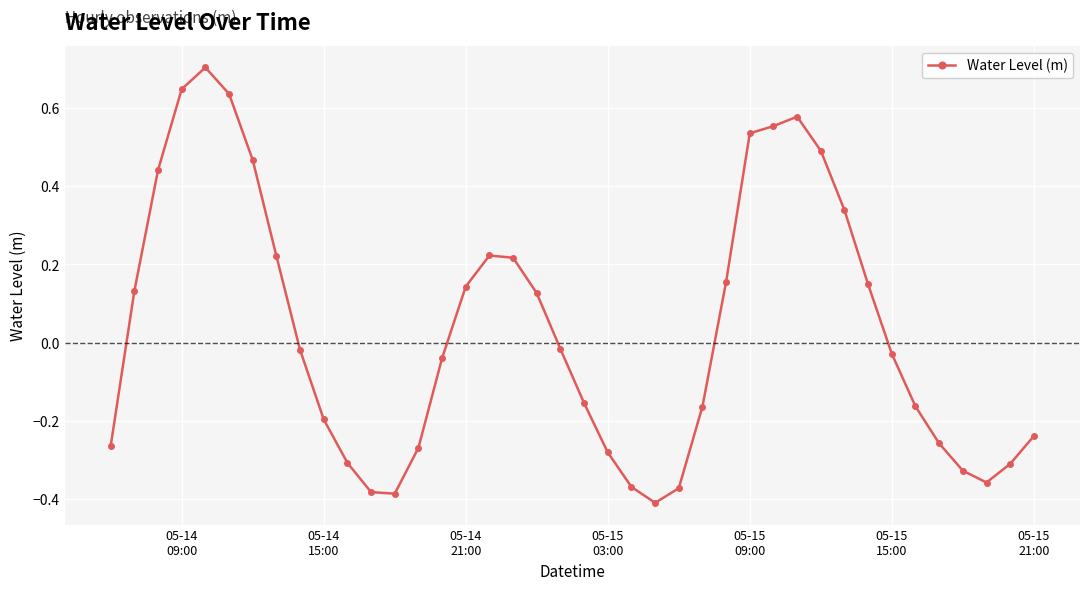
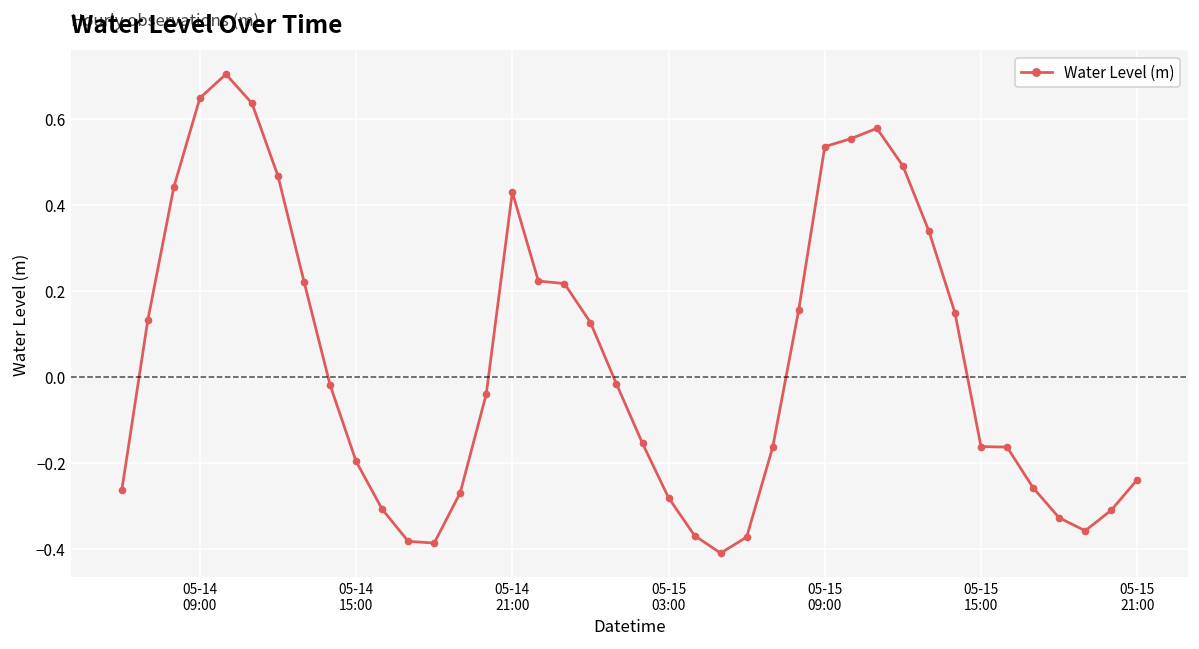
  {
    "05-14 09:00": 0.65,
    "05-14 15:00": -0.20,
-   "05-14 21:00": 0.14,
+   "05-14 21:00": 0.43,
    "05-15 03:00": -0.28,
    "05-15 09:00": 0.54,
-   "05-15 15:00": -0.03,
+   "05-15 15:00": -0.16,
    "05-15 21:00": -0.24
  }
